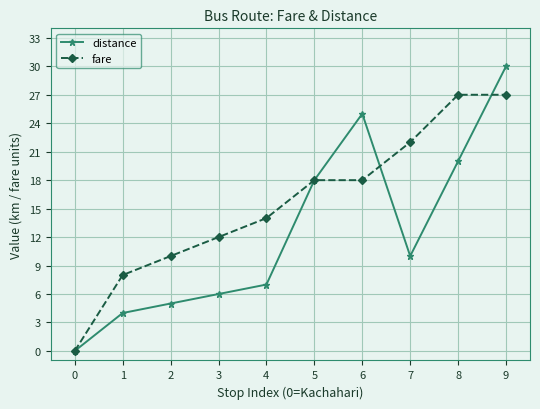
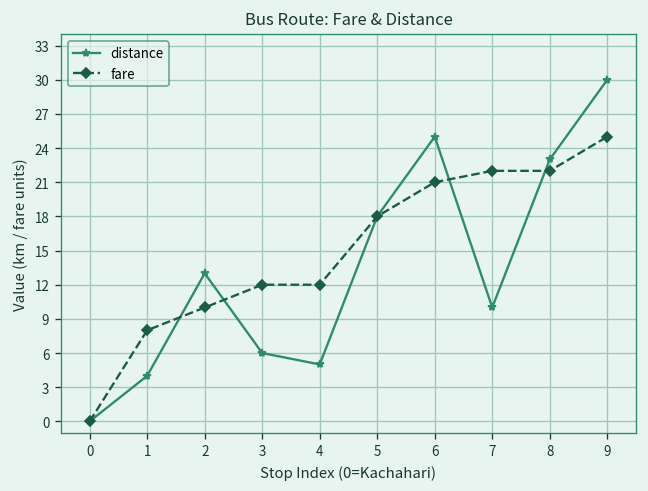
  {
    "distance": {
      "1": 4,
-     "2": 5,
+     "2": 13,
      "3": 6,
-     "4": 7,
+     "4": 5,
      "6": 25,
      "7": 10,
-     "8": 20,
+     "8": 23,
      "9": 30
    },
    "fare": {
      "1": 8,
      "2": 10,
      "3": 12,
-     "4": 14,
-     "6": 18,
+     "4": 12,
+     "6": 21,
      "7": 22,
-     "8": 27,
-     "9": 27
+     "8": 22,
+     "9": 25
    }
  }
